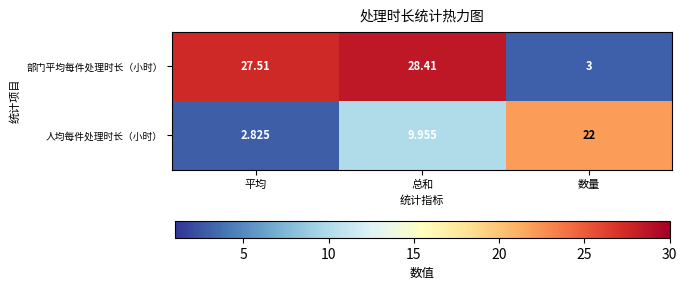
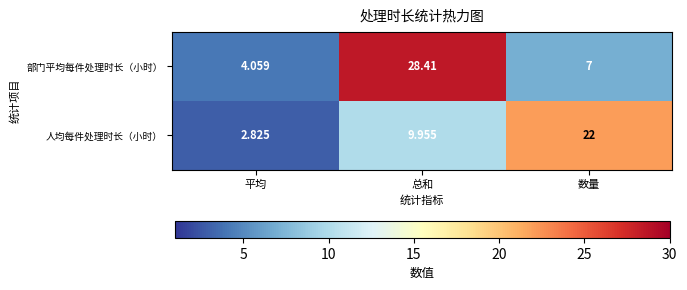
  {
    "部门平均每件处理时长（小时）": {
-     "平均": 27.51,
+     "平均": 4.059,
      "总和": 28.41,
-     "数量": 3
+     "数量": 7
    },
    "人均每件处理时长（小时）": {
      "平均": 2.825,
      "总和": 9.955,
      "数量": 22
    }
  }
